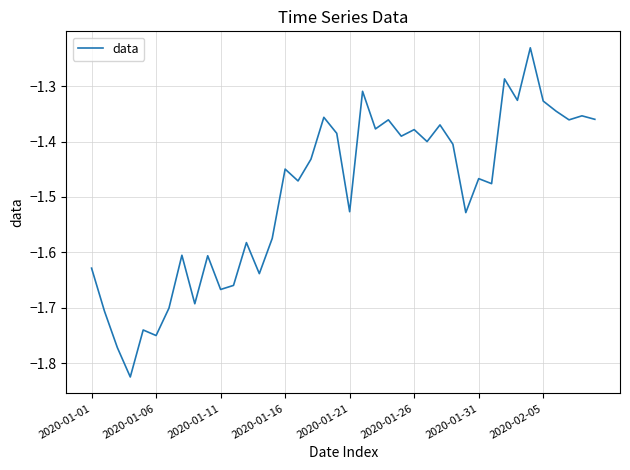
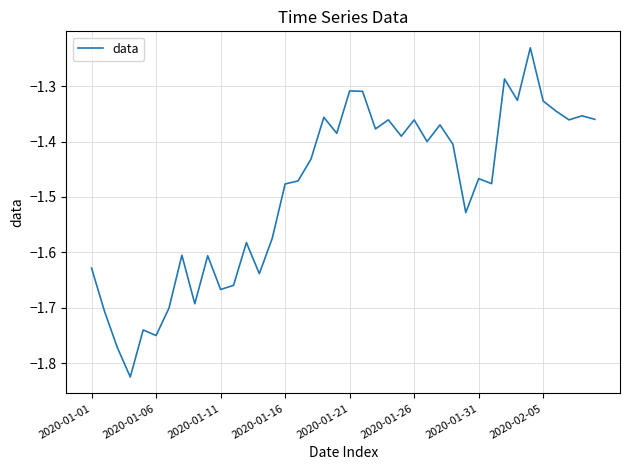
  {
    "2020-01-01": -1.63,
    "2020-01-06": -1.75,
    "2020-01-11": -1.67,
-   "2020-01-16": -1.45,
-   "2020-01-21": -1.53,
-   "2020-01-26": -1.38,
+   "2020-01-16": -1.48,
+   "2020-01-21": -1.31,
+   "2020-01-26": -1.36,
    "2020-01-31": -1.47,
    "2020-02-05": -1.33
  }
